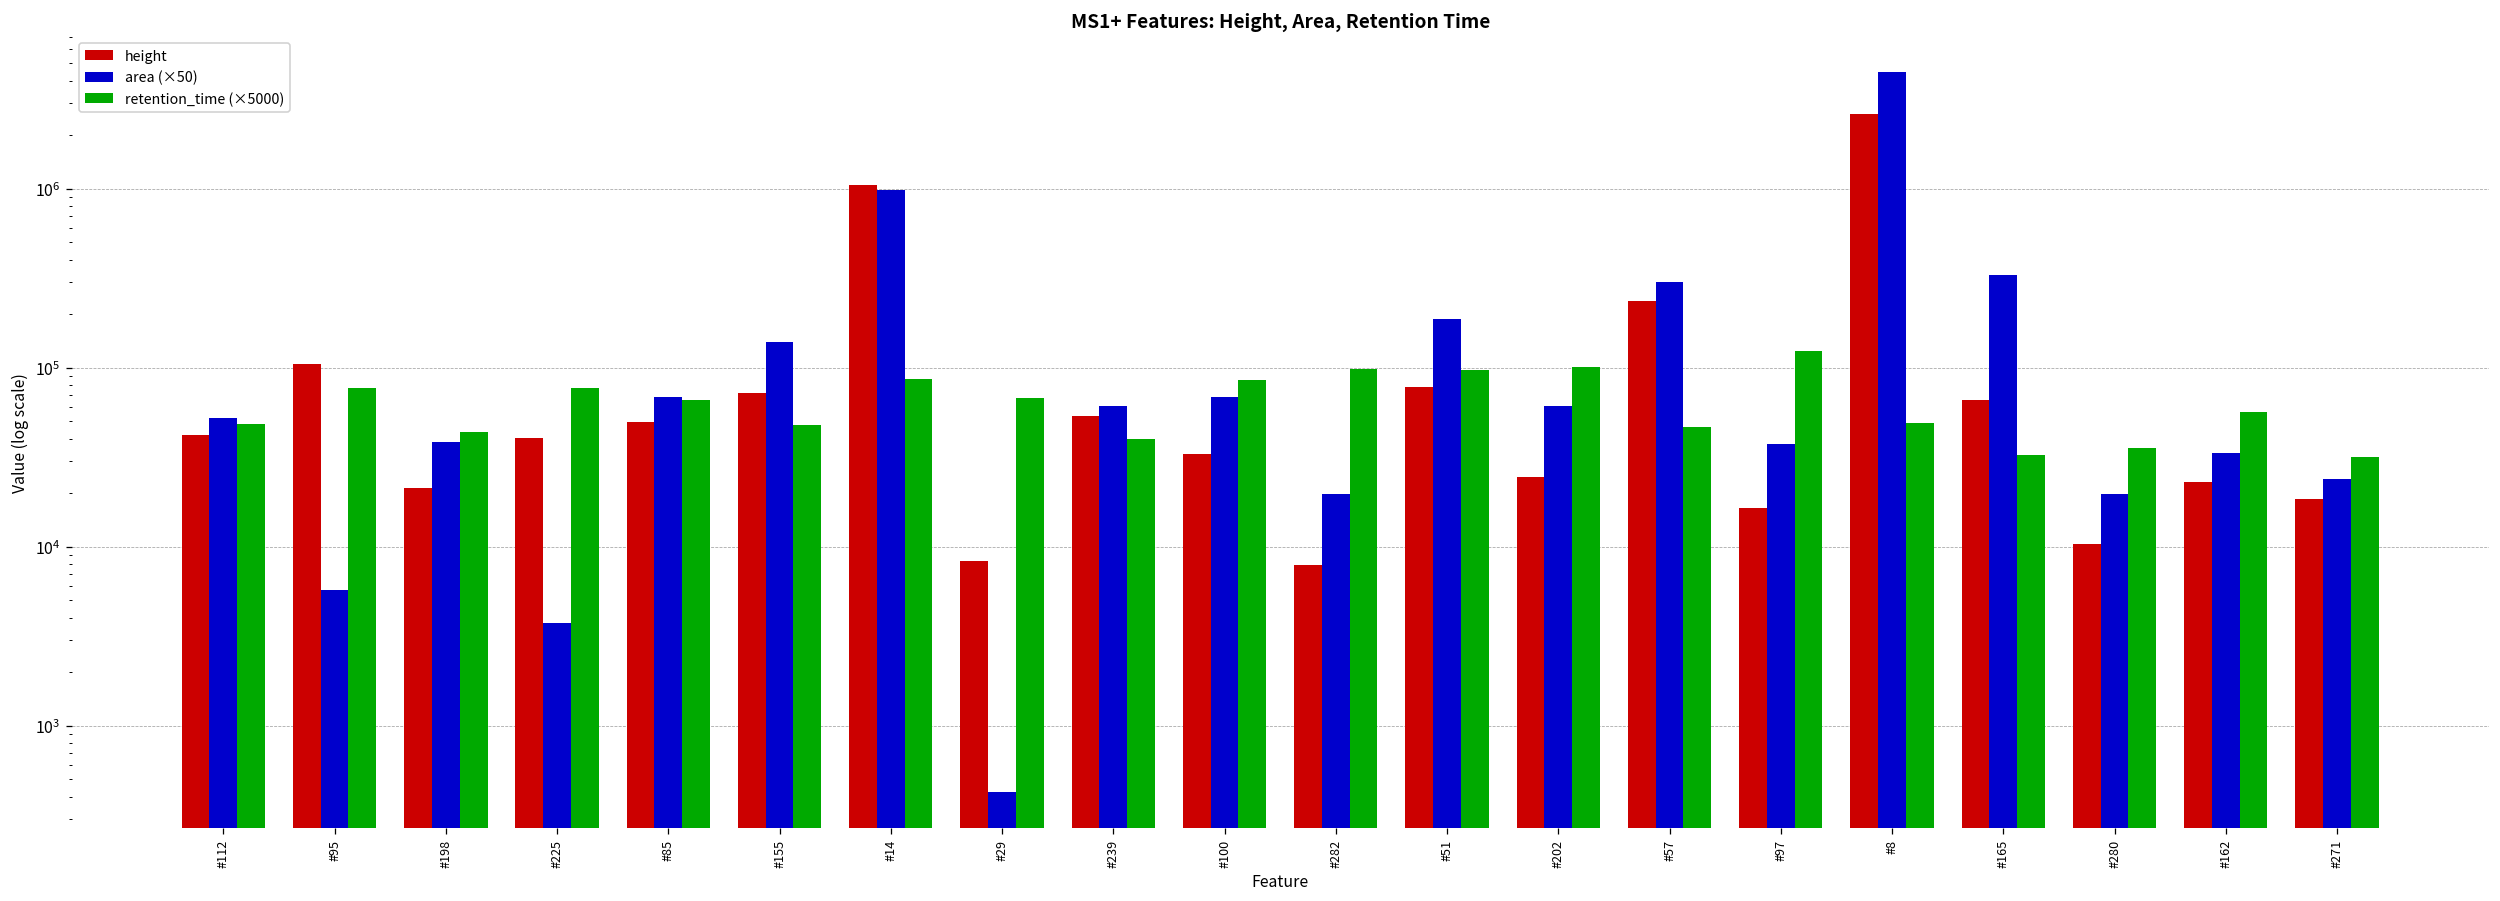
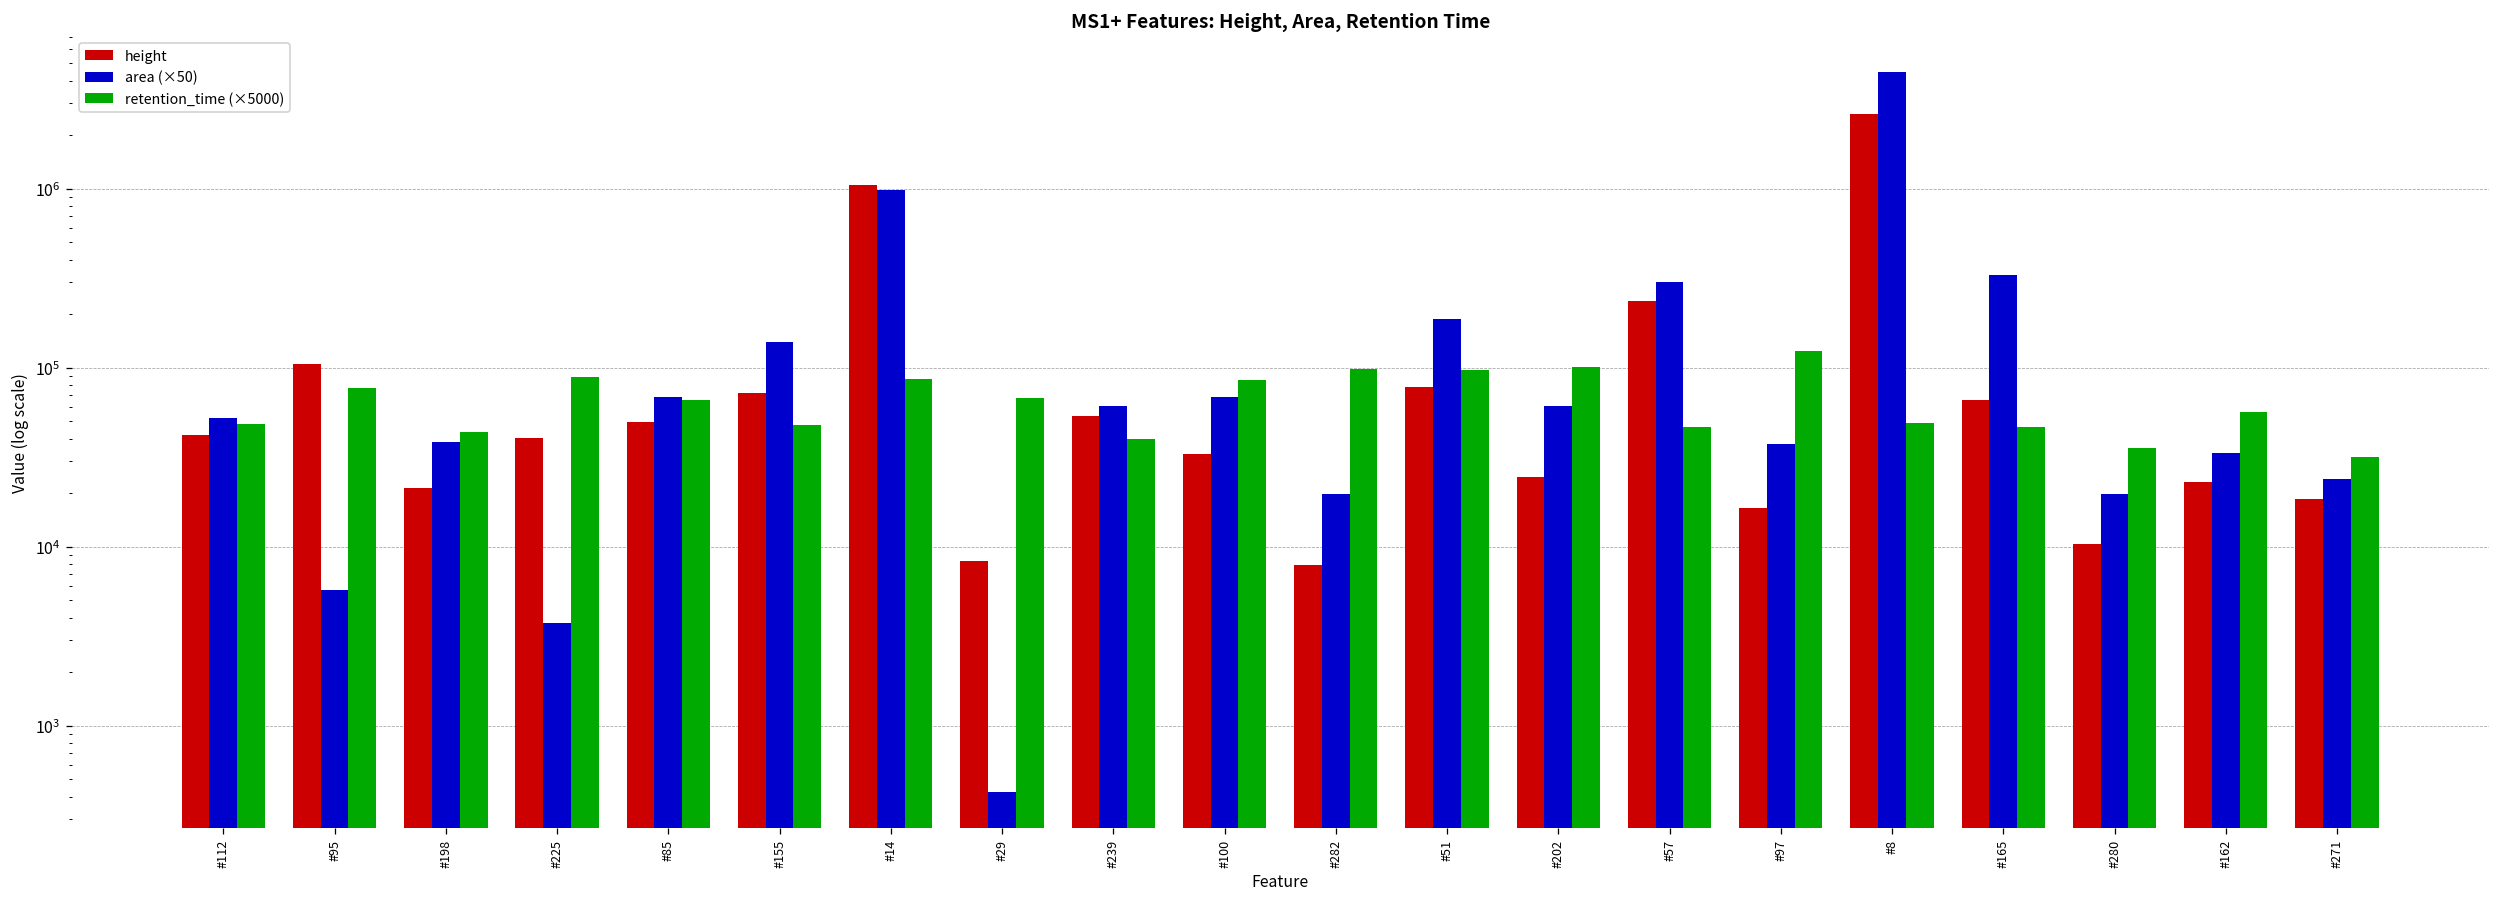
  {
    "height": {
      "#112": 42000,
      "#95": 110000,
      "#198": 21000,
      "#225": 41000,
      "#85": 50000,
      "#155": 70000,
      "#14": 1100000,
      "#29": 8000,
      "#239": 54000,
      "#100": 33000,
      "#282": 8000,
      "#51": 80000,
      "#202": 24000,
      "#57": 240000,
      "#97": 16000,
      "#8": 2600000,
      "#165": 65000,
      "#280": 10000,
      "#162": 23000,
      "#271": 18000
    },
    "area (×50)": {
      "#112": 53000,
      "#95": 5700,
      "#198": 38000,
      "#225": 3700,
      "#85": 70000,
      "#155": 140000,
      "#14": 1000000,
      "#29": 430,
      "#239": 61000,
      "#100": 70000,
      "#282": 20000,
      "#51": 190000,
      "#202": 61000,
      "#57": 300000,
      "#97": 38000,
      "#8": 4500000,
      "#165": 330000,
      "#280": 20000,
      "#162": 33000,
      "#271": 24000
    },
    "retention_time (×5000)": {
      "#112": 48000,
      "#95": 80000,
      "#198": 44000,
-     "#225": 80000,
+     "#225": 90000,
      "#85": 66000,
      "#155": 48000,
      "#14": 90000,
      "#29": 68000,
      "#239": 40000,
      "#100": 90000,
      "#282": 100000,
      "#51": 100000,
      "#202": 100000,
      "#57": 46000,
      "#97": 120000,
      "#8": 49000,
-     "#165": 33000,
+     "#165": 47000,
      "#280": 36000,
      "#162": 57000,
      "#271": 32000
    }
  }
